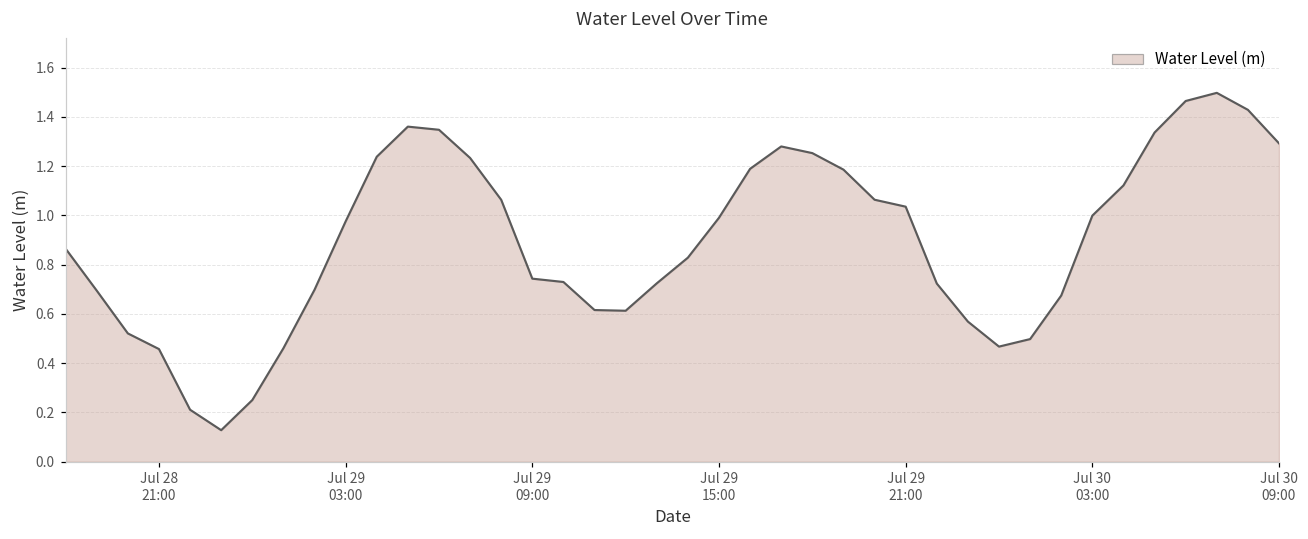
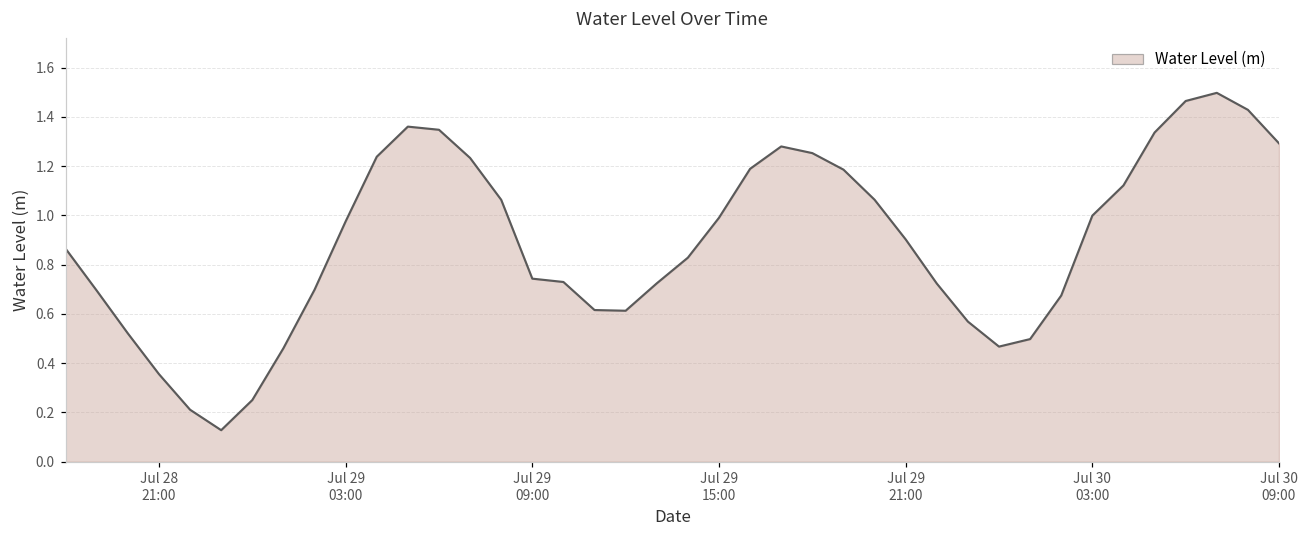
  {
-   "Jul 28 21:00": 0.46,
+   "Jul 28 21:00": 0.36,
    "Jul 29 03:00": 0.98,
    "Jul 29 09:00": 0.74,
    "Jul 29 15:00": 0.99,
-   "Jul 29 21:00": 1.04,
+   "Jul 29 21:00": 0.90,
    "Jul 30 03:00": 1.00,
    "Jul 30 09:00": 1.29
  }
